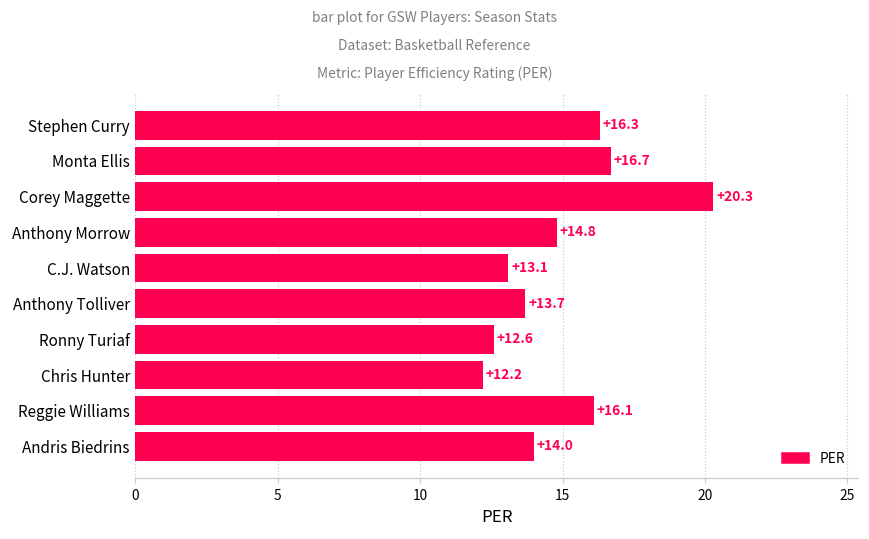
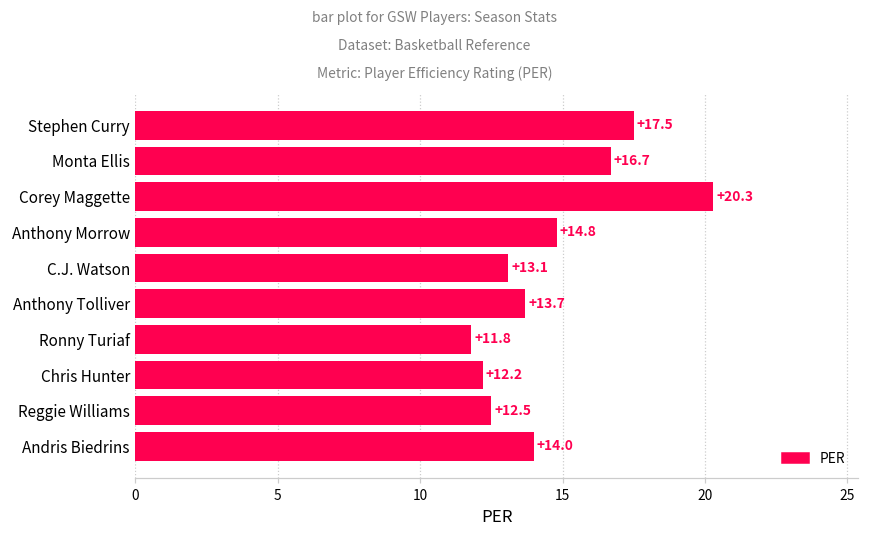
  {
-   "Stephen Curry": "+16.3",
+   "Stephen Curry": "+17.5",
    "Monta Ellis": "+16.7",
    "Corey Maggette": "+20.3",
    "Anthony Morrow": "+14.8",
    "C.J. Watson": "+13.1",
    "Anthony Tolliver": "+13.7",
-   "Ronny Turiaf": "+12.6",
+   "Ronny Turiaf": "+11.8",
    "Chris Hunter": "+12.2",
-   "Reggie Williams": "+16.1",
+   "Reggie Williams": "+12.5",
    "Andris Biedrins": "+14.0"
  }
